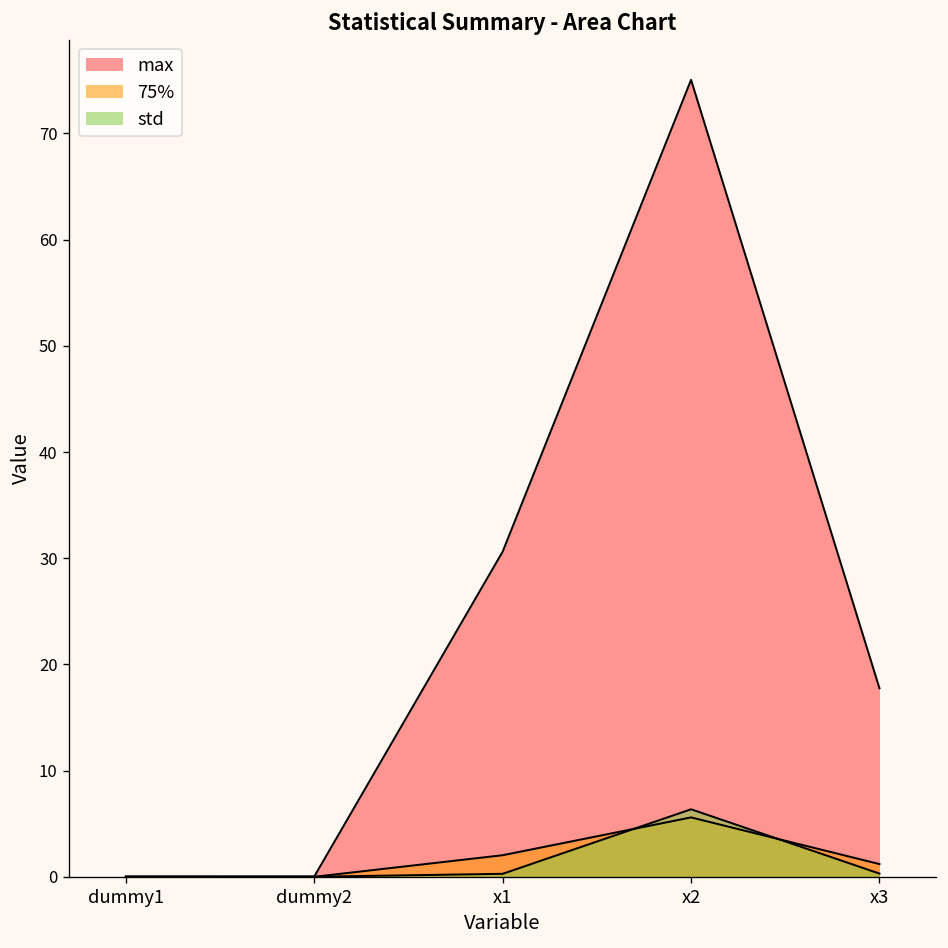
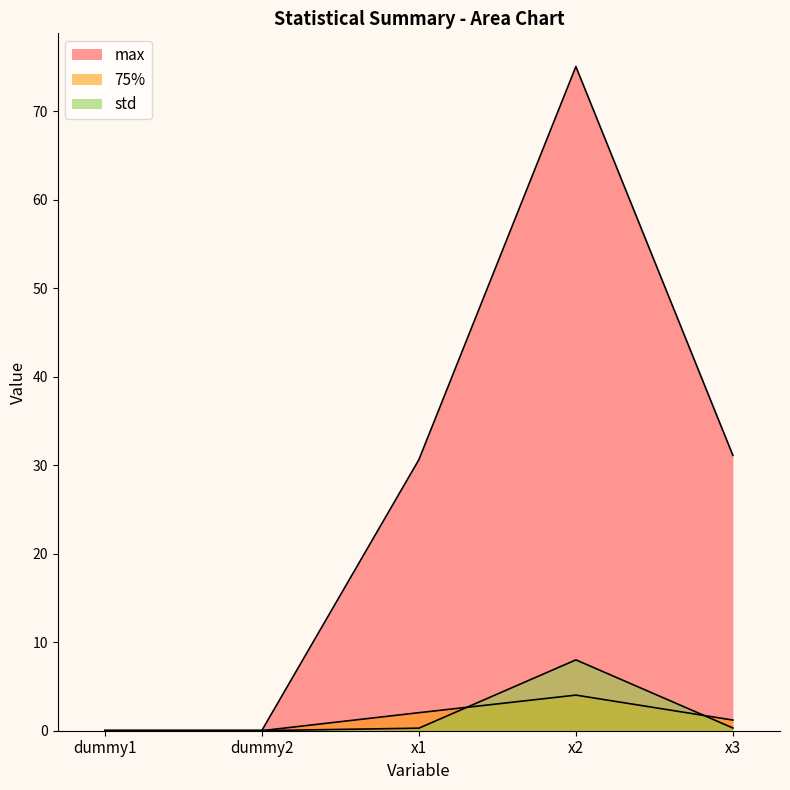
  {
    "max": {
      "x1": 31,
      "x2": 75,
-     "x3": 18
+     "x3": 31
    },
    "75%": {
      "x1": 2,
-     "x2": 6,
+     "x2": 4,
      "x3": 1
    },
    "std": {
      "x1": 0,
-     "x2": 6,
+     "x2": 8,
      "x3": 0
    }
  }
